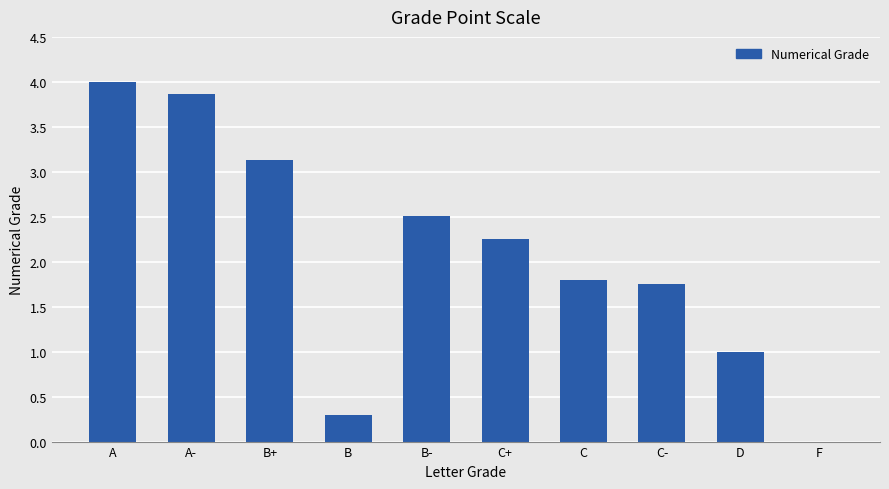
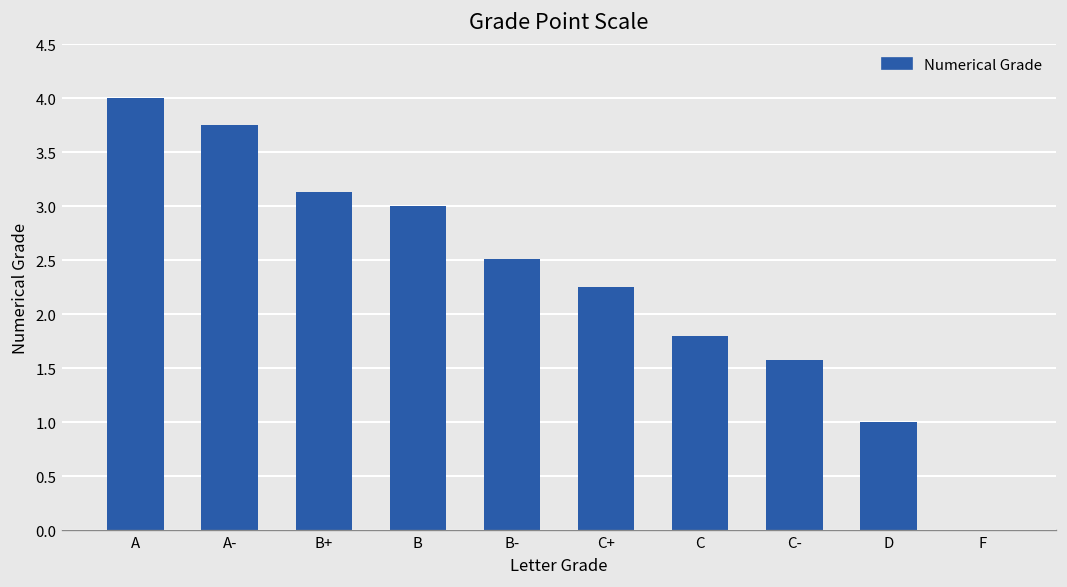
  {
    "A": 4.0,
-   "A-": 3.9,
+   "A-": 3.8,
    "B+": 3.1,
-   "B": 0.3,
+   "B": 3.0,
    "B-": 2.5,
    "C+": 2.3,
    "C": 1.8,
-   "C-": 1.8,
+   "C-": 1.6,
    "D": 1.0,
    "F": 0.0
  }
